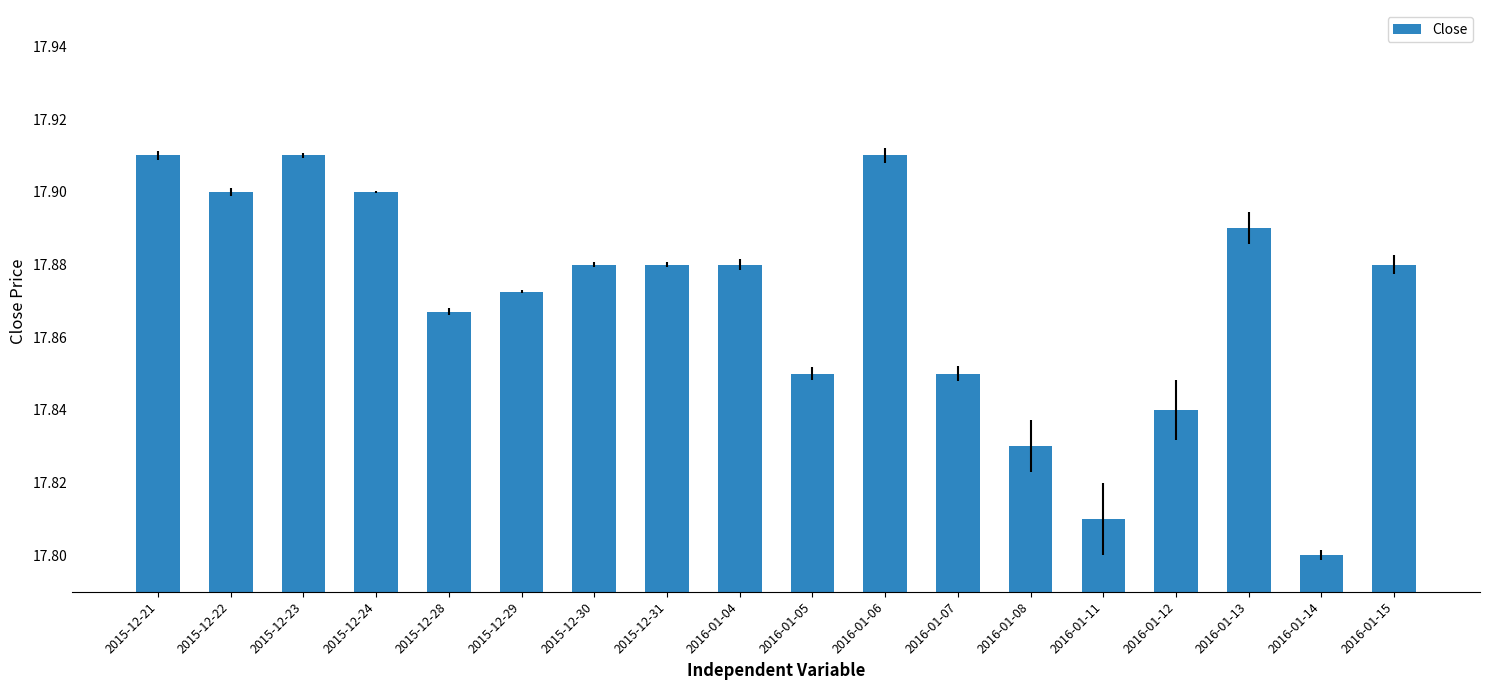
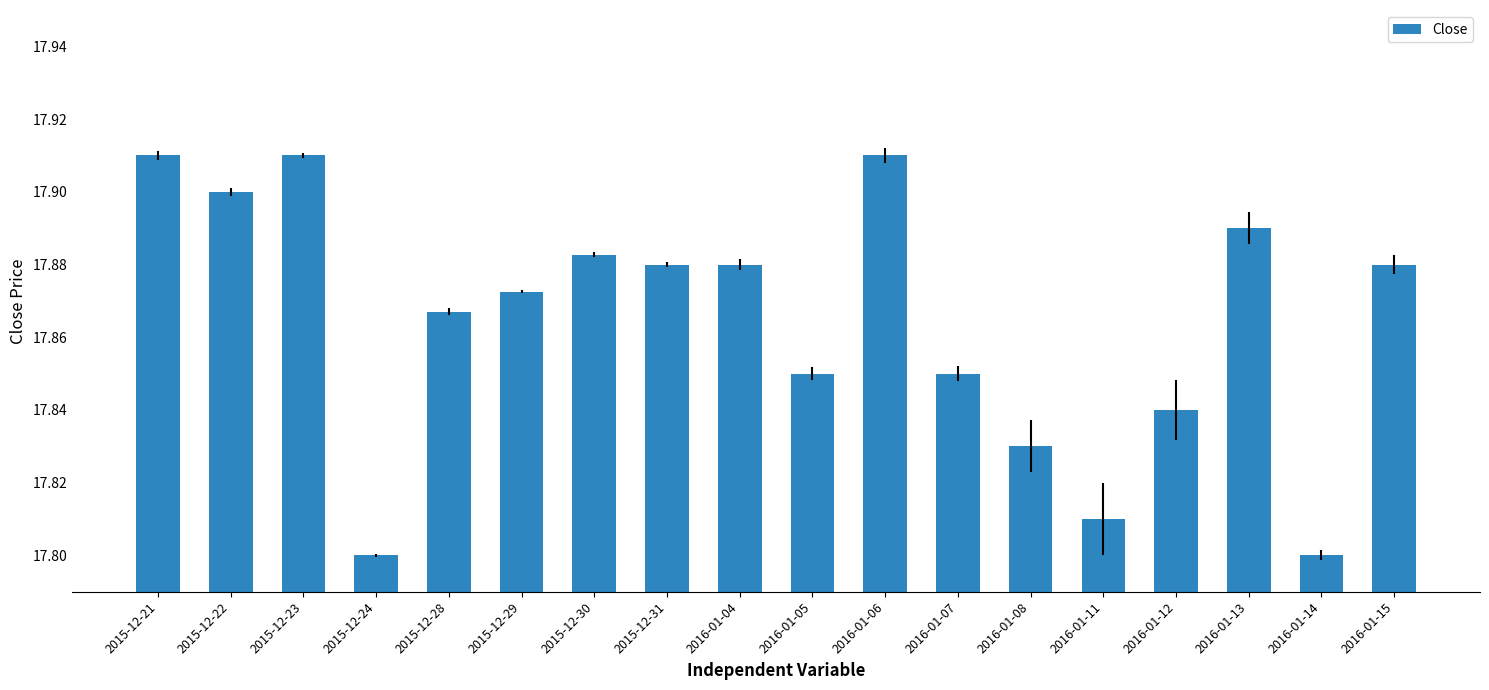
  {
    "2015-12-21": 17.910,
    "2015-12-22": 17.900,
    "2015-12-23": 17.910,
-   "2015-12-24": 17.9,
+   "2015-12-24": 17.8,
    "2015-12-28": 17.867,
    "2015-12-29": 17.872,
-   "2015-12-30": 17.880,
+   "2015-12-30": 17.883,
    "2015-12-31": 17.880,
    "2016-01-04": 17.880,
    "2016-01-05": 17.850,
    "2016-01-06": 17.910,
    "2016-01-07": 17.850,
    "2016-01-08": 17.830,
    "2016-01-11": 17.810,
    "2016-01-12": 17.840,
    "2016-01-13": 17.890,
    "2016-01-14": 17.800,
    "2016-01-15": 17.880
  }
